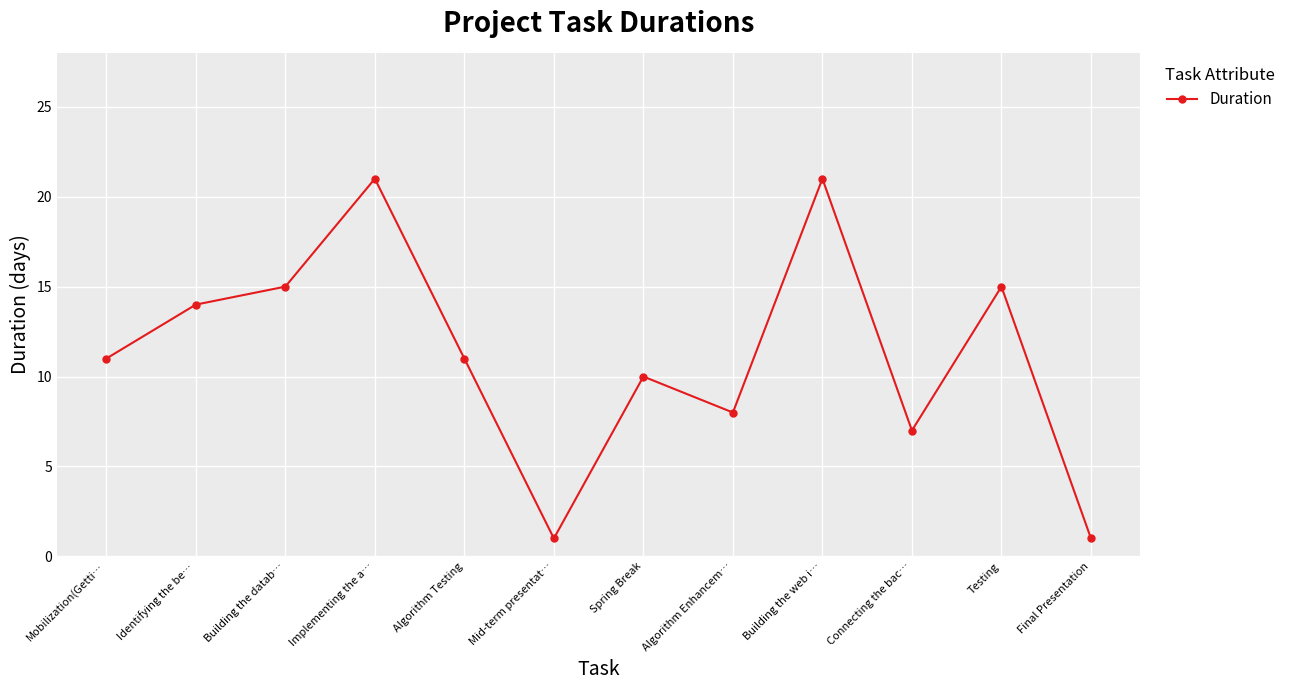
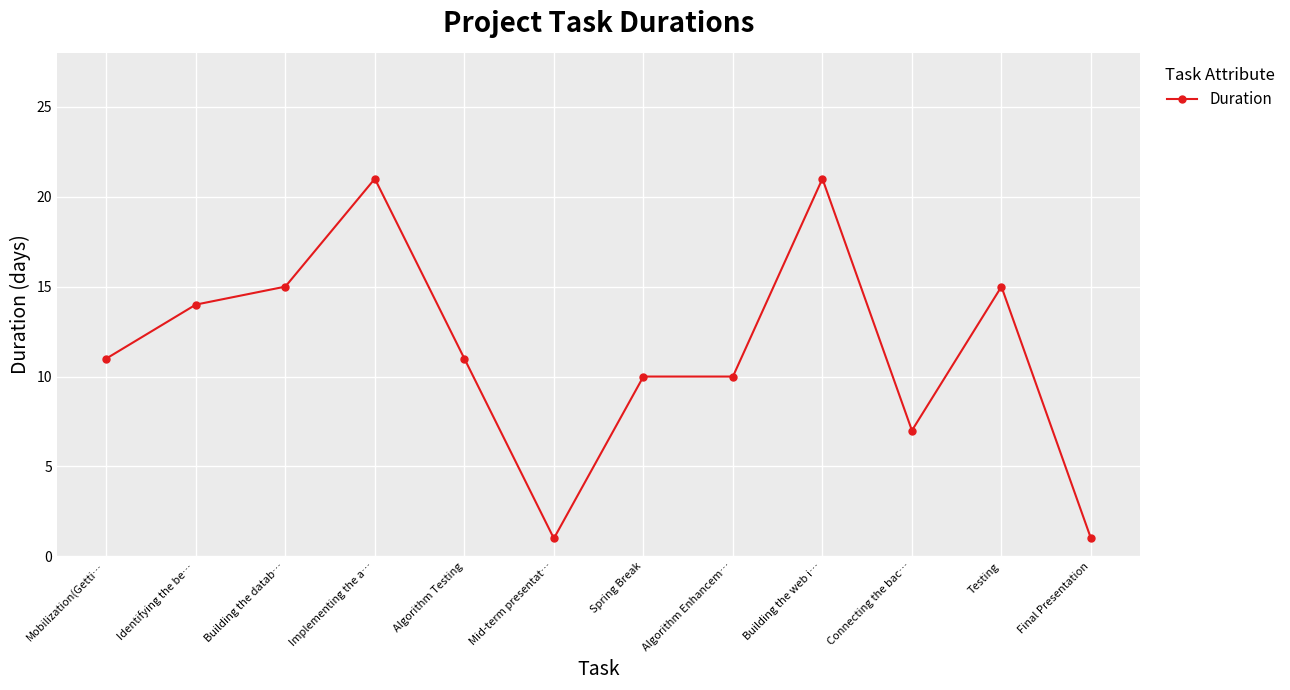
  {
    "Mobilization(Getti…": 11,
    "Identifying the be…": 14,
    "Building the datab…": 15,
    "Implementing the a…": 21,
    "Algorithm Testing": 11,
    "Mid-term presentat…": 1,
    "Spring Break": 10,
-   "Algorithm Enhancem…": 8,
+   "Algorithm Enhancem…": 10,
    "Building the web i…": 21,
    "Connecting the bac…": 7,
    "Testing": 15,
    "Final Presentation": 1
  }
